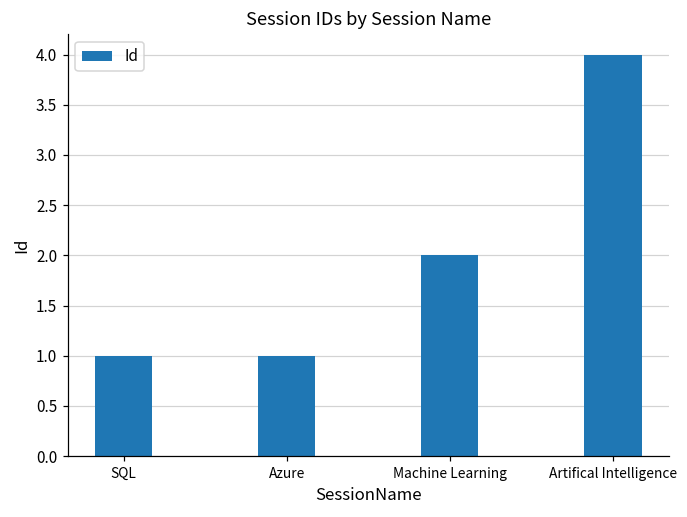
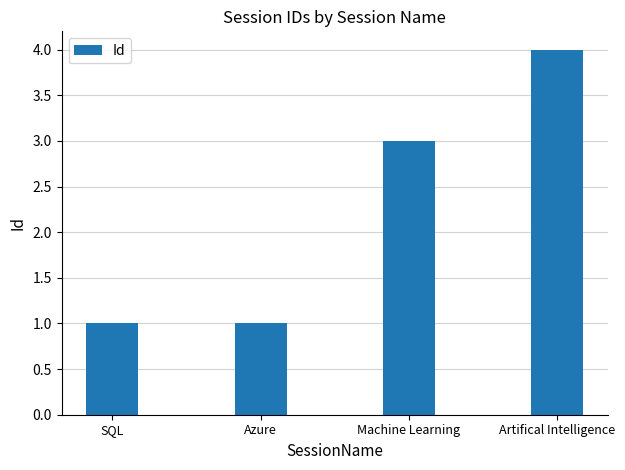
  {
    "SQL": 1,
    "Azure": 1,
-   "Machine Learning": 2,
+   "Machine Learning": 3,
    "Artifical Intelligence": 4
  }
